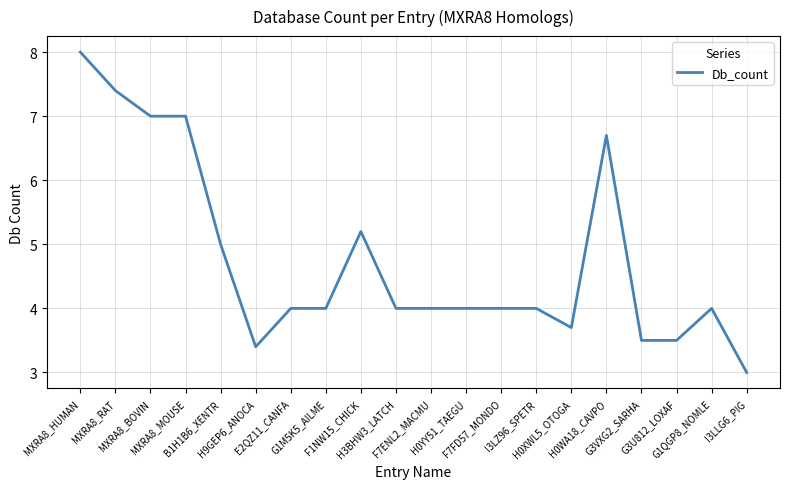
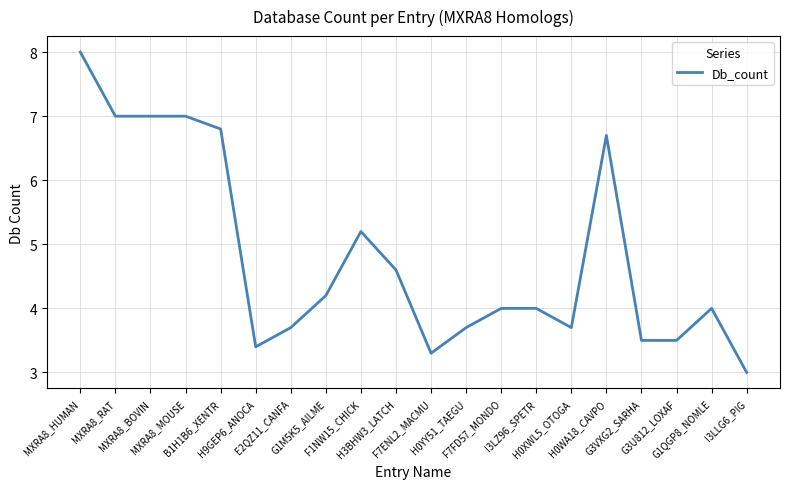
  {
    "MXRA8_HUMAN": 8.0,
-   "MXRA8_RAT": 7.4,
+   "MXRA8_RAT": 7.0,
    "MXRA8_BOVIN": 7.0,
    "MXRA8_MOUSE": 7.0,
-   "B1H1B6_XENTR": 5.0,
+   "B1H1B6_XENTR": 6.8,
    "H9GEP6_ANOCA": 3.4,
-   "E2QZ11_CANFA": 4.0,
-   "G1M5K5_AILME": 4.0,
+   "E2QZ11_CANFA": 3.7,
+   "G1M5K5_AILME": 4.2,
    "F1NW15_CHICK": 5.2,
-   "H3BHW3_LATCH": 4.0,
-   "F7ENL2_MACMU": 4.0,
-   "H0YY51_TAEGU": 4.0,
+   "H3BHW3_LATCH": 4.6,
+   "F7ENL2_MACMU": 3.3,
+   "H0YY51_TAEGU": 3.7,
    "F7FD57_MONDO": 4.0,
    "I3LZ96_SPETR": 4.0,
    "H0XWL5_OTOGA": 3.7,
    "H0WA18_CAVPO": 6.7,
    "G3VXG2_SARHA": 3.5,
    "G3U812_LOXAF": 3.5,
    "G1QGP8_NOMLE": 4.0,
    "I3LLG6_PIG": 3.0
  }
